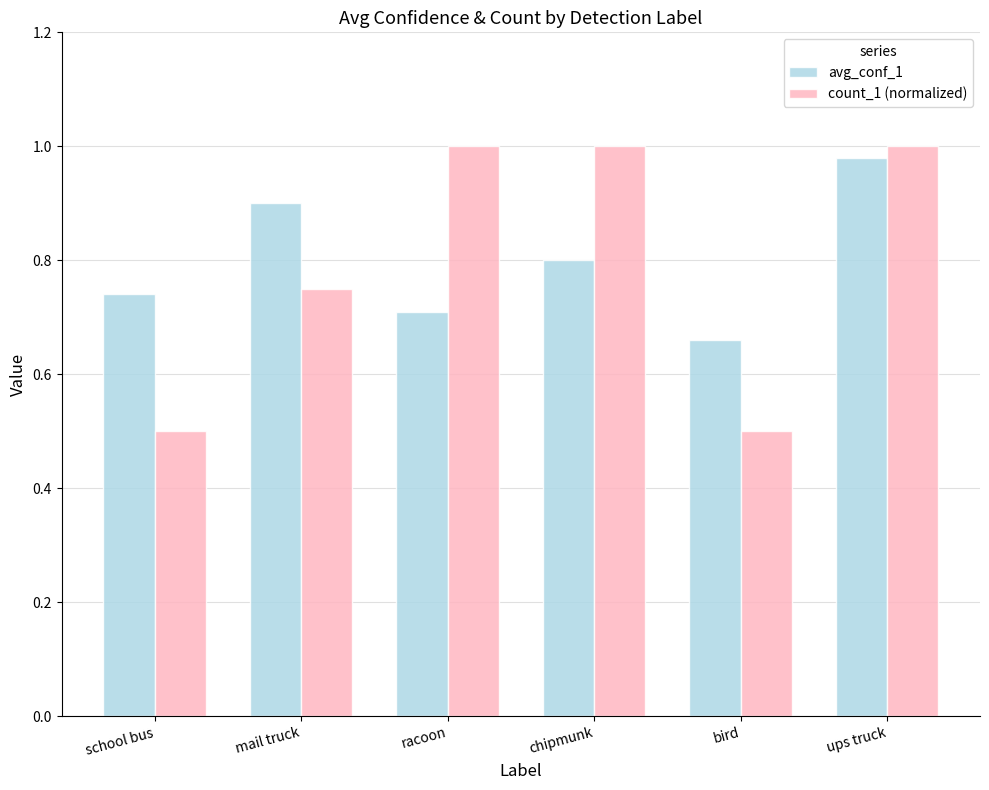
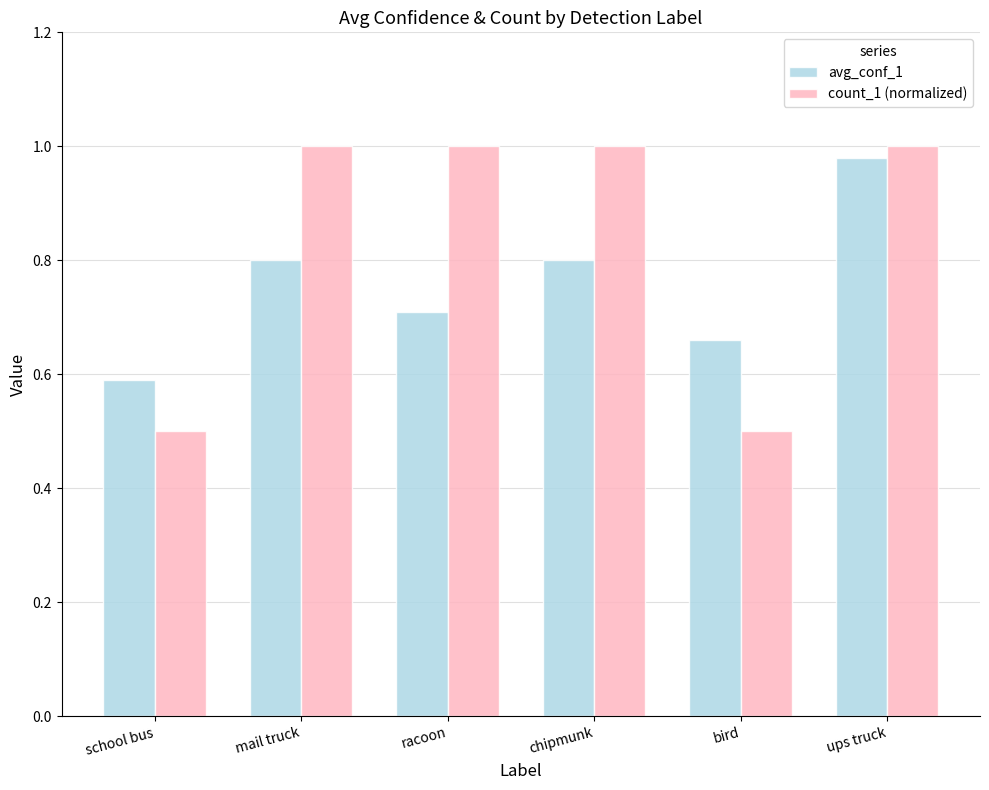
  {
    "avg_conf_1": {
-     "school bus": 0.74,
-     "mail truck": 0.9,
+     "school bus": 0.59,
+     "mail truck": 0.8,
      "racoon": 0.71,
      "chipmunk": 0.80,
      "bird": 0.66,
      "ups truck": 0.98
    },
    "count_1 (normalized)": {
      "school bus": 0.50,
-     "mail truck": 0.75,
+     "mail truck": 1.00,
      "racoon": 1.00,
      "chipmunk": 1.00,
      "bird": 0.50,
      "ups truck": 1.00
    }
  }
